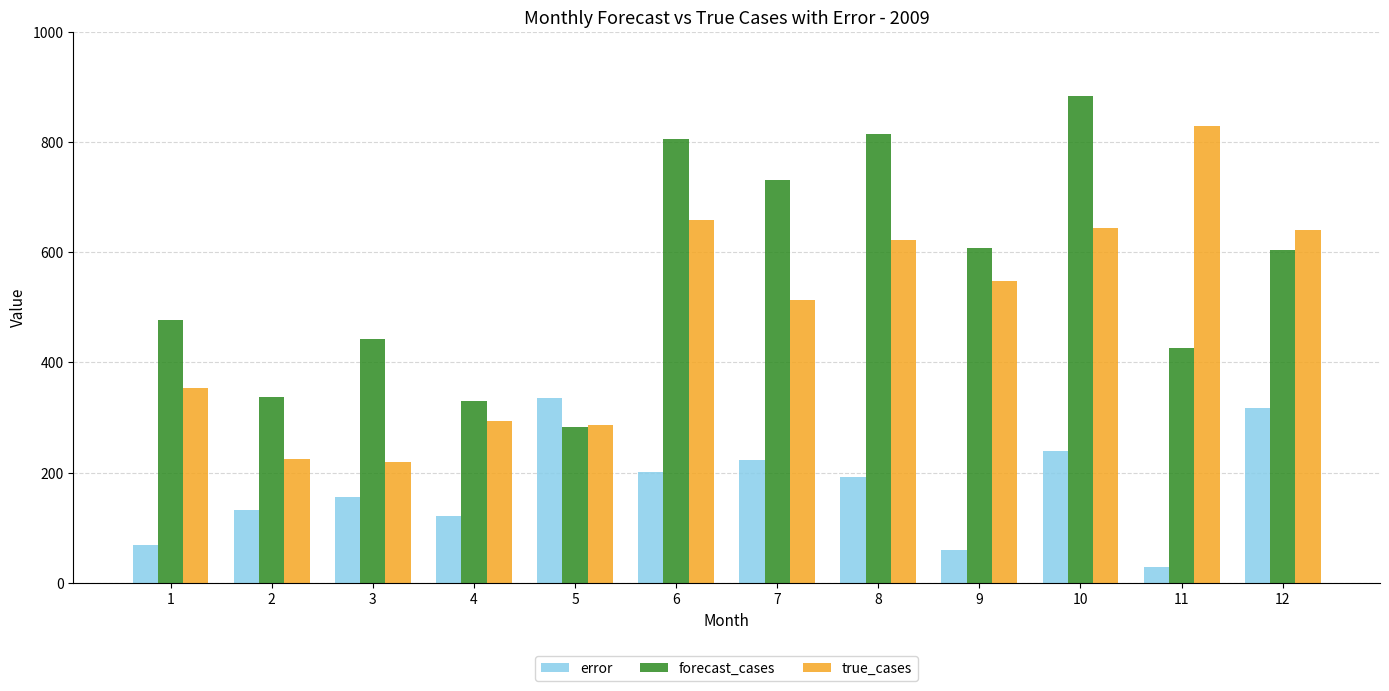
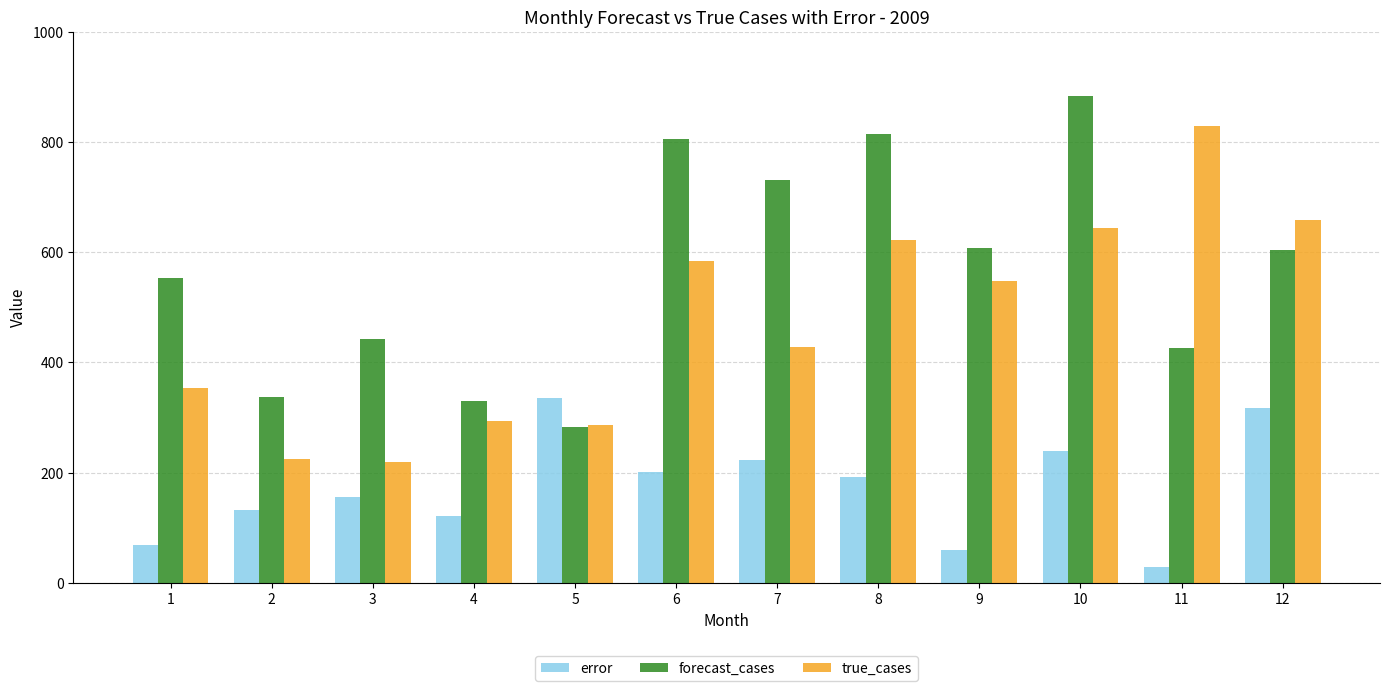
  {
    "error": {
      "1": 70,
      "2": 130,
      "3": 160,
      "4": 120,
      "5": 340,
      "6": 200,
      "7": 220,
      "8": 190,
      "9": 60,
      "10": 240,
      "11": 30,
      "12": 320
    },
    "forecast_cases": {
-     "1": 480,
+     "1": 550,
      "2": 340,
      "3": 440,
      "4": 330,
      "5": 280,
      "6": 810,
      "7": 730,
      "8": 810,
      "9": 610,
      "10": 880,
      "11": 430,
      "12": 600
    },
    "true_cases": {
      "1": 350,
      "2": 230,
      "3": 220,
      "4": 290,
      "5": 290,
-     "6": 660,
-     "7": 510,
+     "6": 580,
+     "7": 430,
      "8": 620,
      "9": 550,
      "10": 640,
      "11": 830,
-     "12": 640
+     "12": 660
    }
  }
